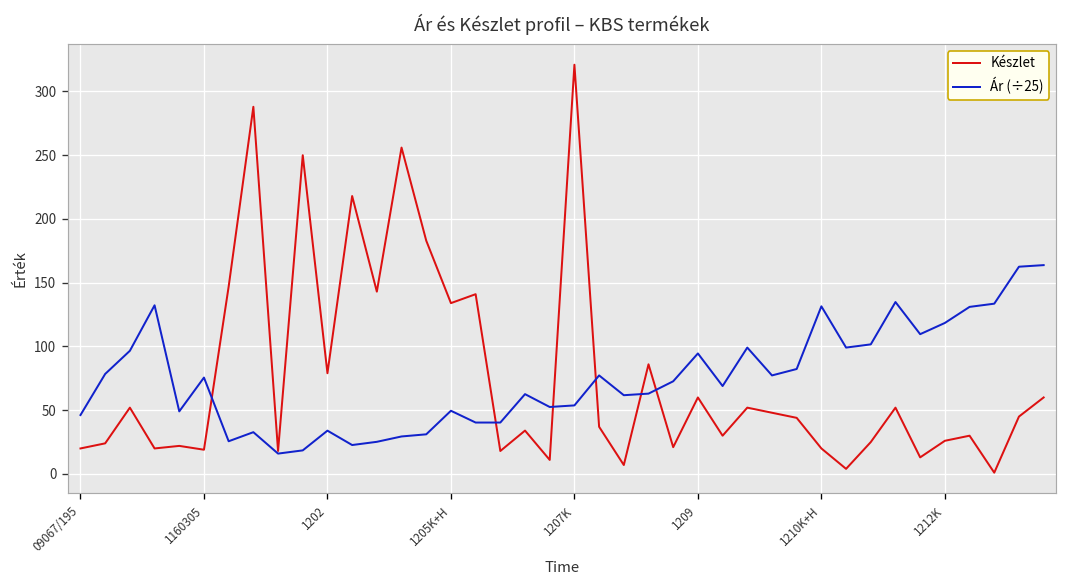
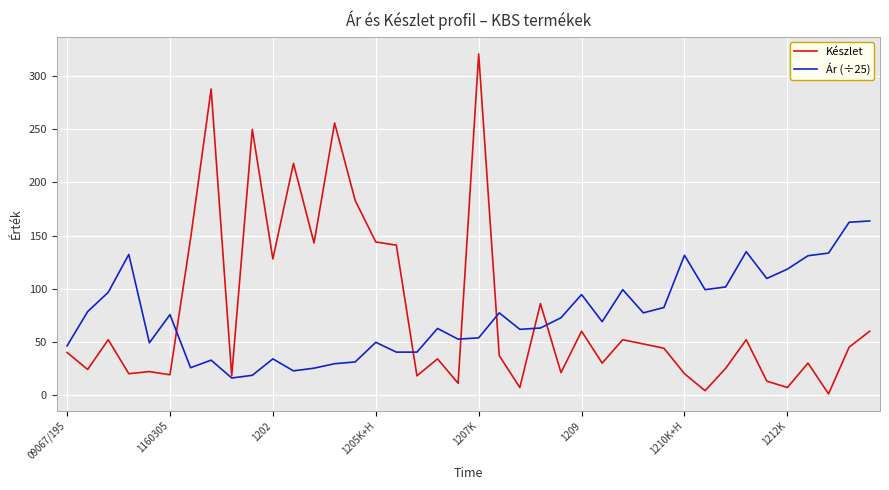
  {
    "Készlet": {
-     "09067/195": 20,
+     "09067/195": 40,
      "1160305": 19,
-     "1202": 79,
-     "1205K+H": 134,
+     "1202": 128,
+     "1205K+H": 144,
      "1207K": 321,
      "1209": 60,
      "1210K+H": 20,
-     "1212K": 26
+     "1212K": 7
    },
    "Ár (÷25)": {
      "09067/195": 46,
      "1160305": 76,
      "1202": 34,
      "1205K+H": 50,
      "1207K": 54,
      "1209": 95,
      "1210K+H": 131,
      "1212K": 118
    }
  }
